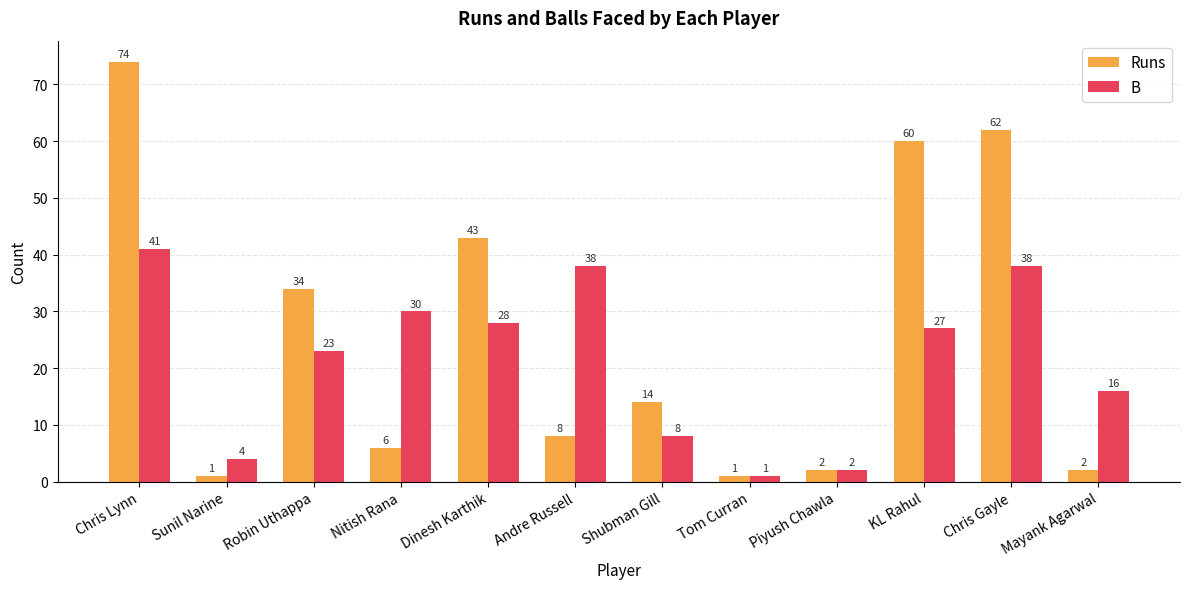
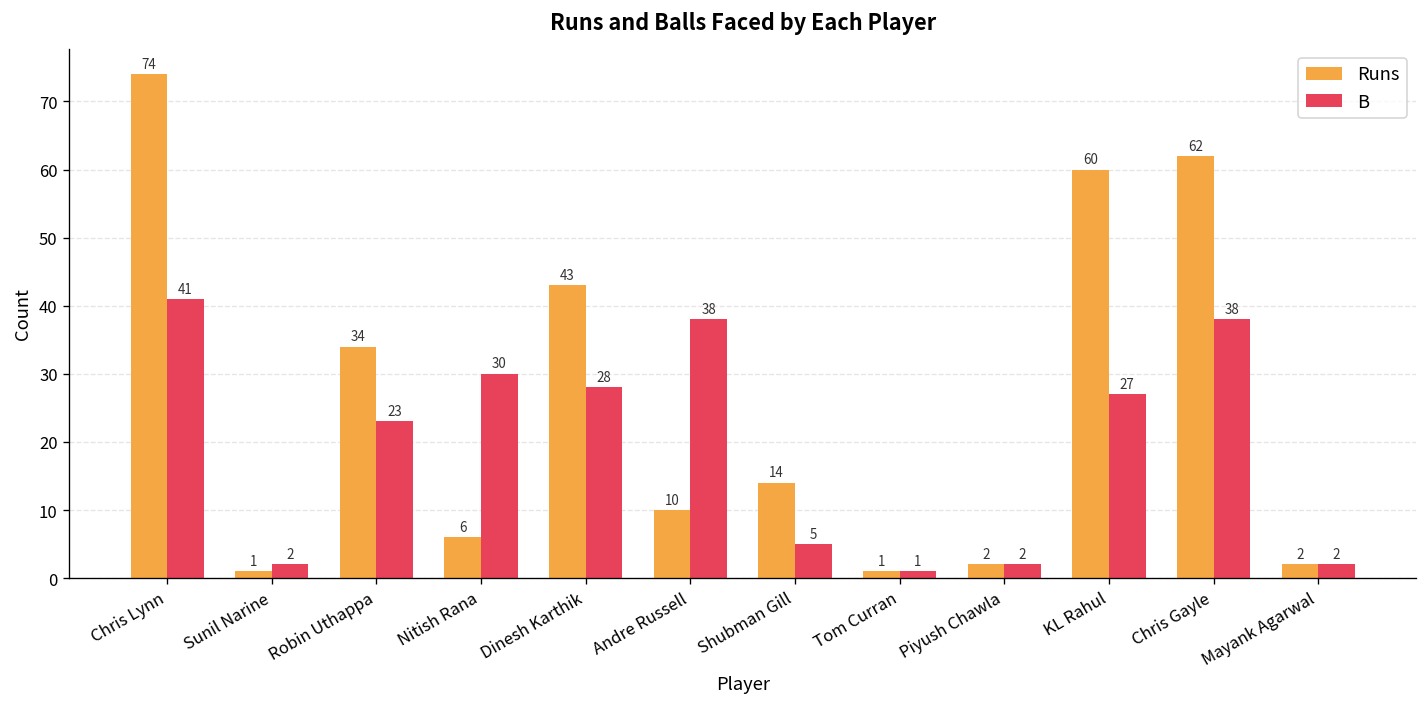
  {
    "Runs": {
      "Chris Lynn": 74,
      "Sunil Narine": 1,
      "Robin Uthappa": 34,
      "Nitish Rana": 6,
      "Dinesh Karthik": 43,
-     "Andre Russell": 8,
+     "Andre Russell": 10,
      "Shubman Gill": 14,
      "Tom Curran": 1,
      "Piyush Chawla": 2,
      "KL Rahul": 60,
      "Chris Gayle": 62,
      "Mayank Agarwal": 2
    },
    "B": {
      "Chris Lynn": 41,
-     "Sunil Narine": 4,
+     "Sunil Narine": 2,
      "Robin Uthappa": 23,
      "Nitish Rana": 30,
      "Dinesh Karthik": 28,
      "Andre Russell": 38,
-     "Shubman Gill": 8,
+     "Shubman Gill": 5,
      "Tom Curran": 1,
      "Piyush Chawla": 2,
      "KL Rahul": 27,
      "Chris Gayle": 38,
-     "Mayank Agarwal": 16
+     "Mayank Agarwal": 2
    }
  }
